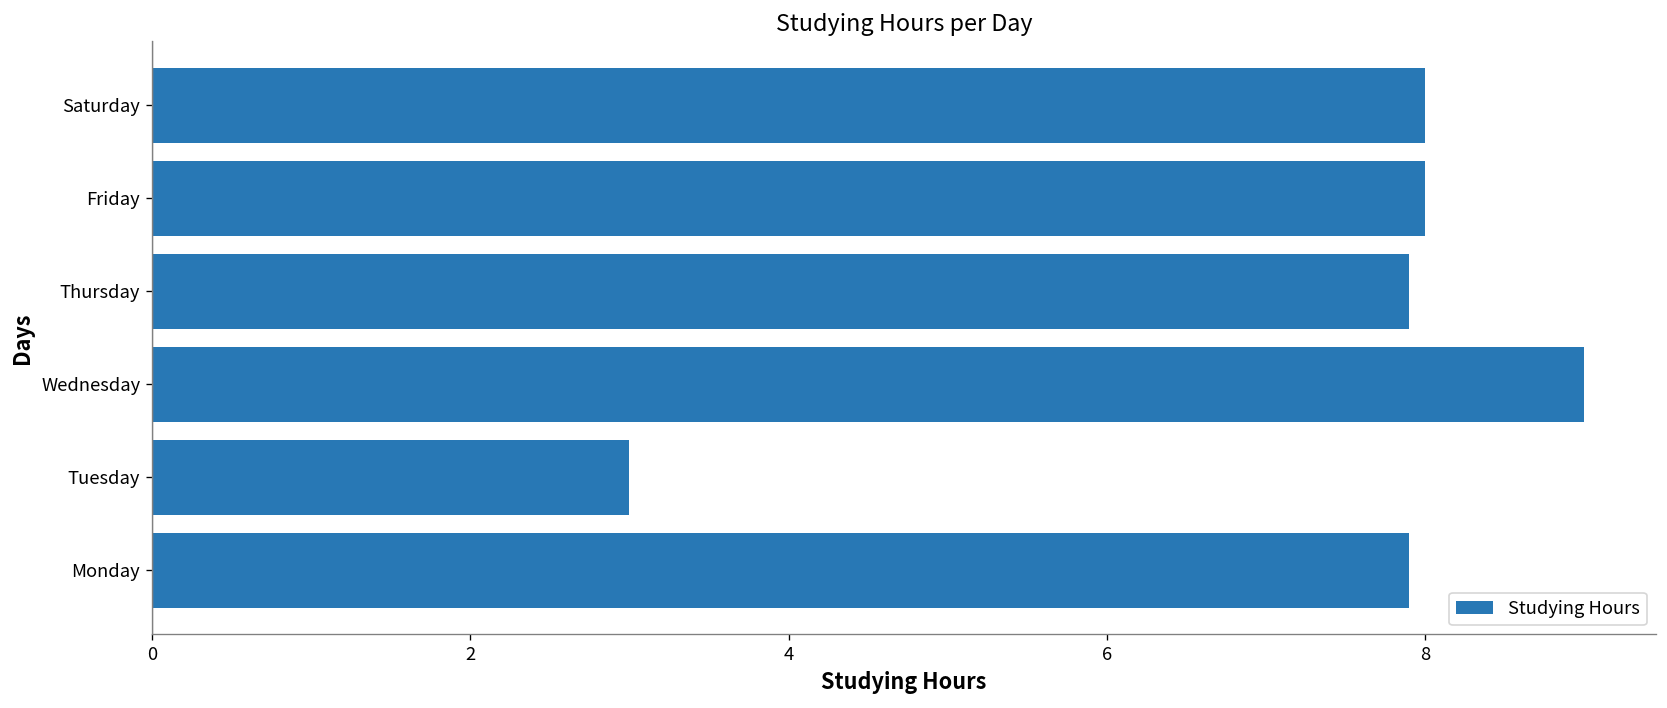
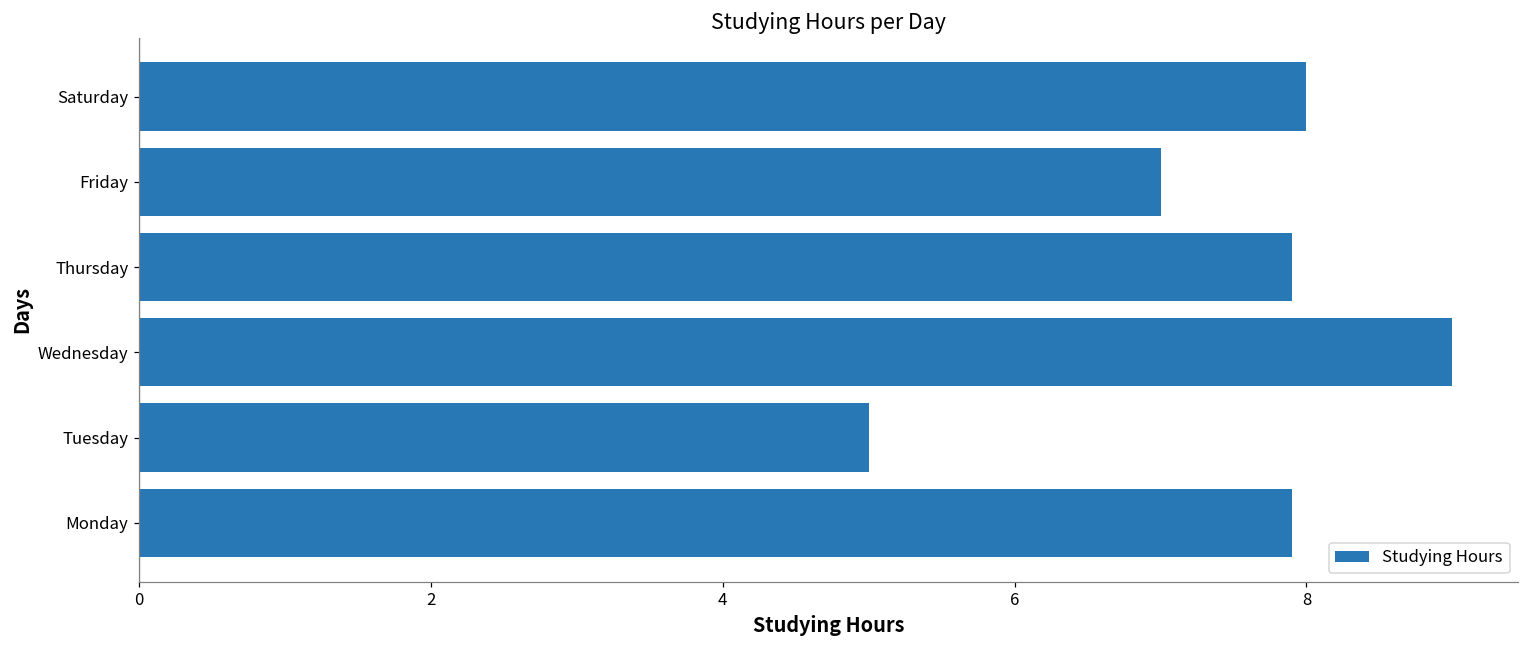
  {
    "Saturday": 8,
-   "Friday": 8,
+   "Friday": 7,
    "Thursday": 7.90,
    "Wednesday": 9,
-   "Tuesday": 3,
+   "Tuesday": 5,
    "Monday": 7.90
  }
